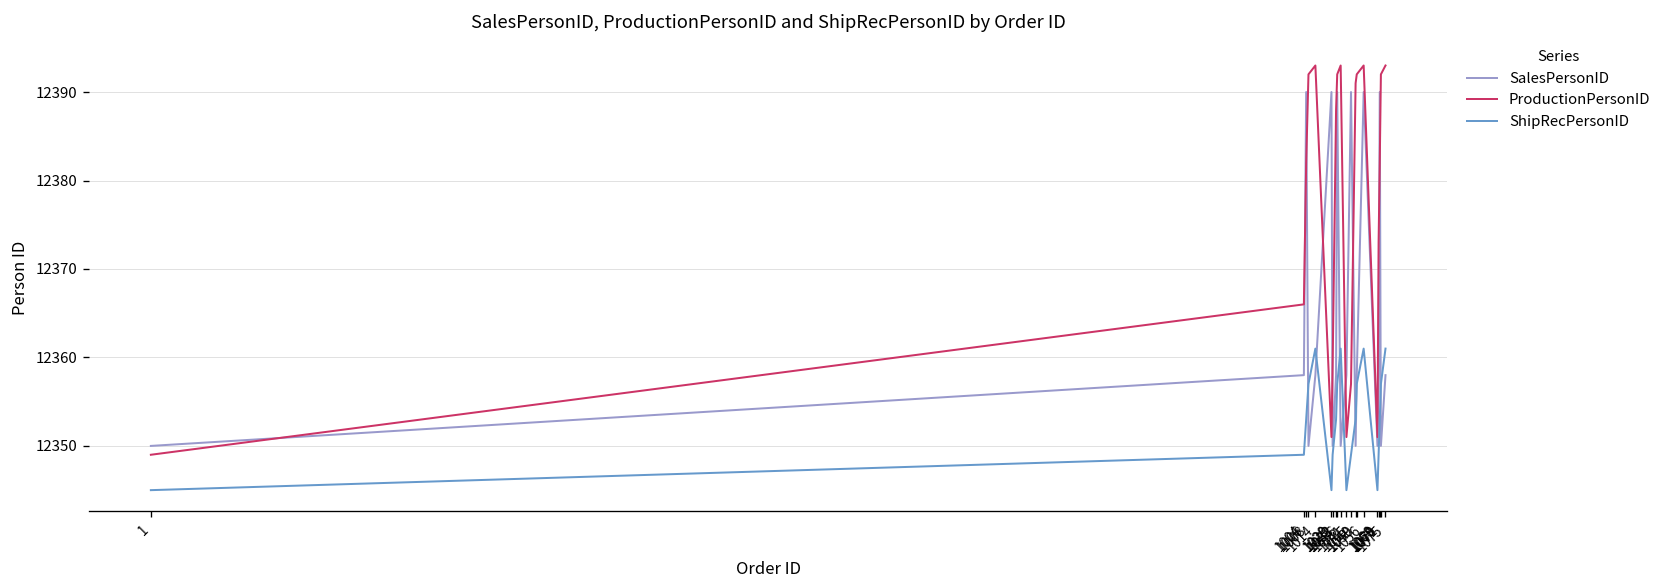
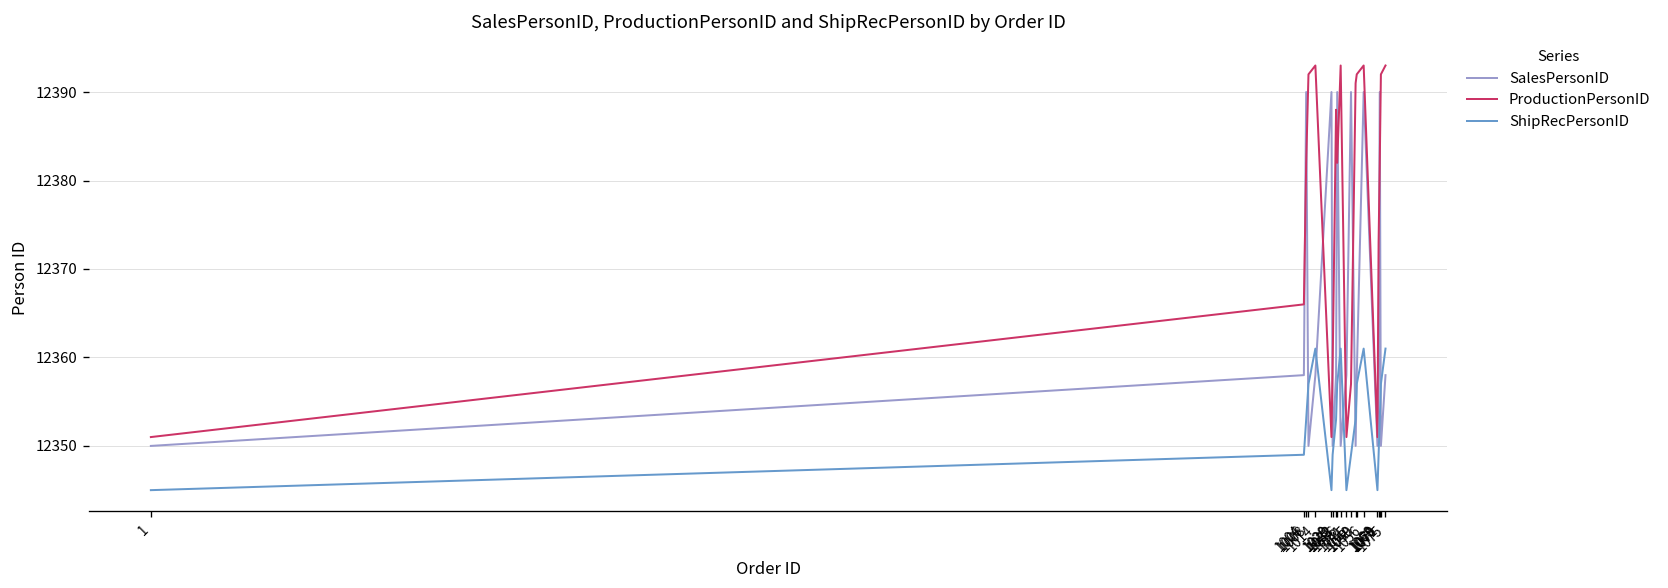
  {
    "ProductionPersonID": {
-     "1": 12349,
+     "1": 12351,
      "1004": 12366,
      "1006": 12382,
      "1008": 12392,
      "1014": 12393,
      "1028": 12351,
      "1029": 12359,
      "1032": 12388,
-     "1033": 12392,
+     "1033": 12382,
      "1036": 12393,
      "1041": 12351,
      "1045": 12357,
      "1049": 12391,
      "1050": 12392,
      "1056": 12393,
      "1068": 12351,
      "1069": 12373,
      "1070": 12382,
      "1071": 12392,
      "1075": 12393
    }
  }
